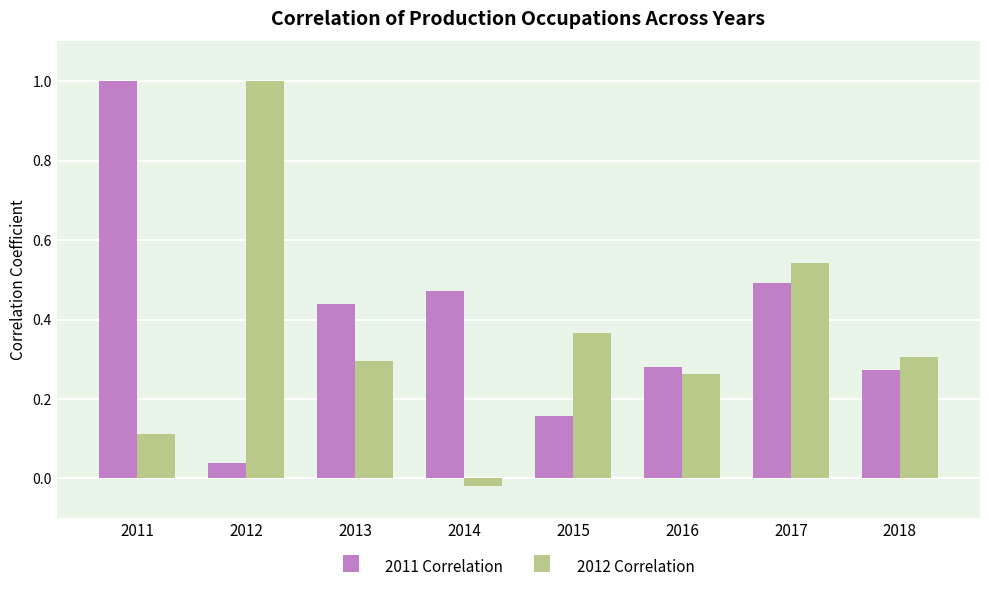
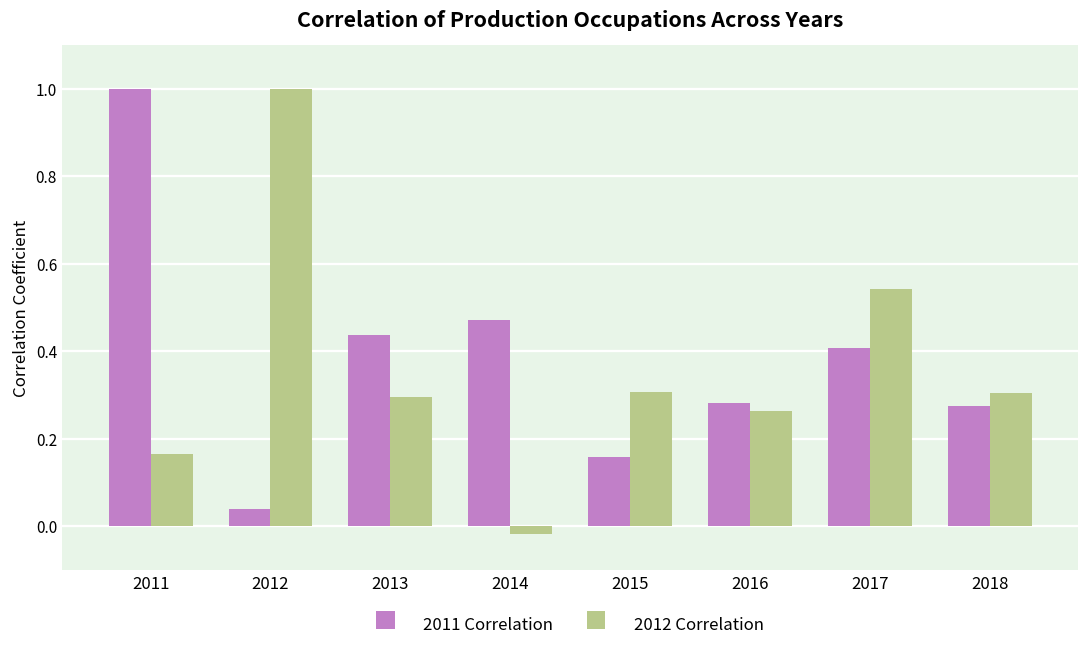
  {
    "2011 Correlation": {
      "2011": 1.00,
      "2012": 0.04,
      "2013": 0.44,
      "2014": 0.47,
      "2015": 0.16,
      "2016": 0.28,
-     "2017": 0.49,
+     "2017": 0.41,
      "2018": 0.27
    },
    "2012 Correlation": {
-     "2011": 0.11,
+     "2011": 0.16,
      "2012": 1.00,
      "2013": 0.29,
      "2014": -0.02,
-     "2015": 0.37,
+     "2015": 0.31,
      "2016": 0.26,
      "2017": 0.54,
      "2018": 0.31
    }
  }
